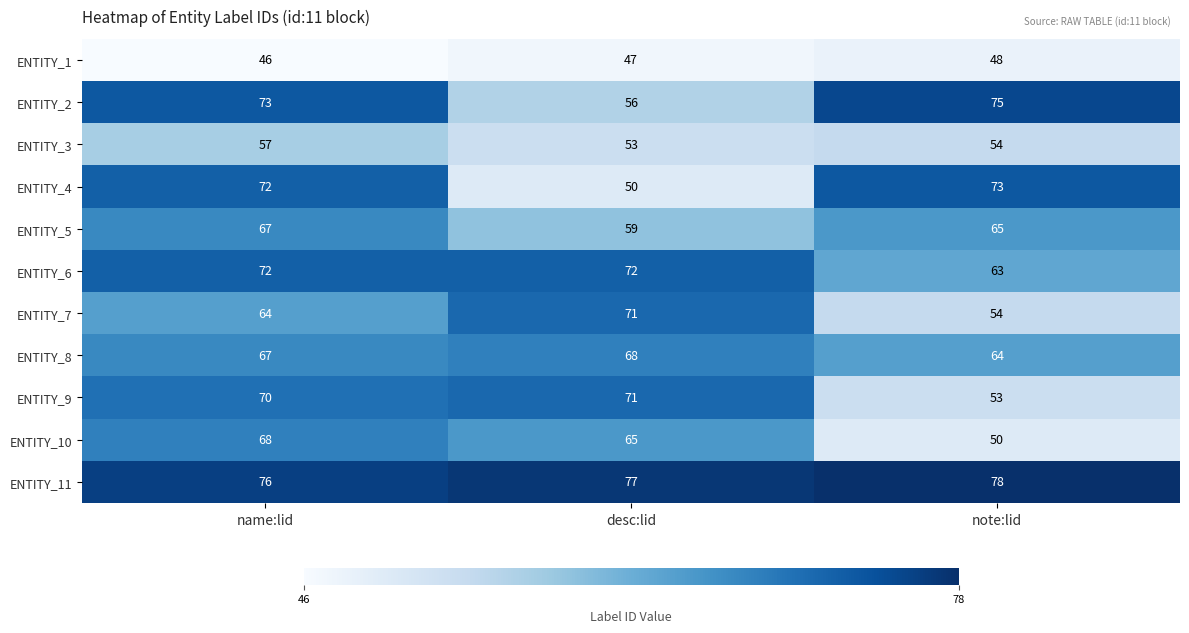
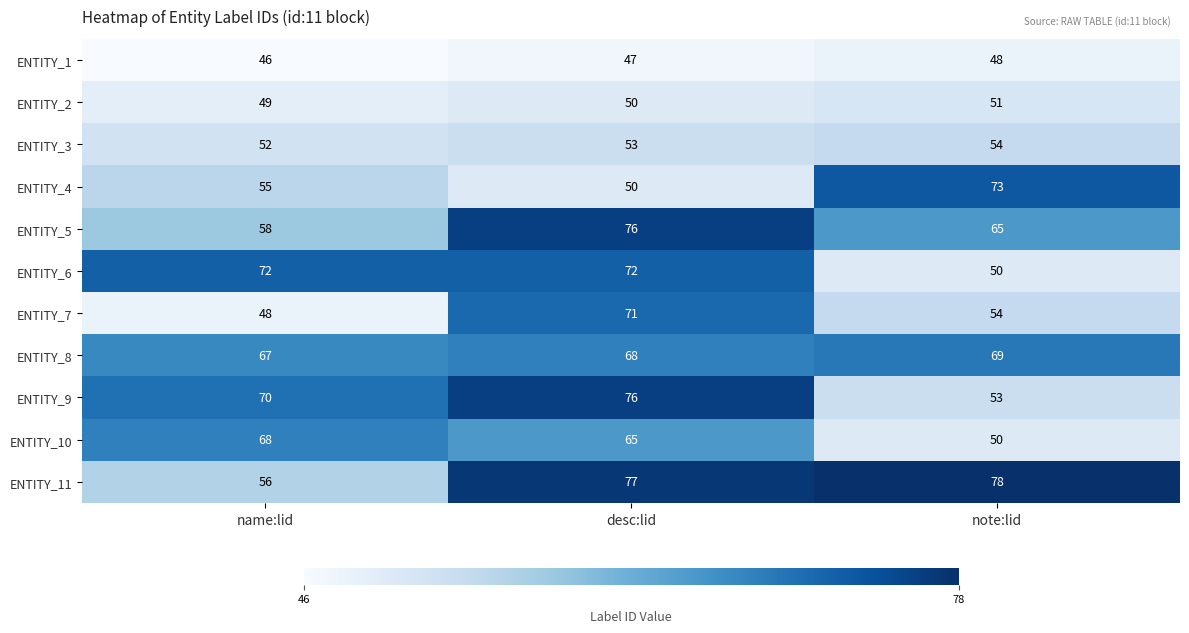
  {
    "ENTITY_1": {
      "name:lid": 46,
      "desc:lid": 47,
      "note:lid": 48
    },
    "ENTITY_2": {
-     "name:lid": 73,
-     "desc:lid": 56,
-     "note:lid": 75
+     "name:lid": 49,
+     "desc:lid": 50,
+     "note:lid": 51
    },
    "ENTITY_3": {
-     "name:lid": 57,
+     "name:lid": 52,
      "desc:lid": 53,
      "note:lid": 54
    },
    "ENTITY_4": {
-     "name:lid": 72,
+     "name:lid": 55,
      "desc:lid": 50,
      "note:lid": 73
    },
    "ENTITY_5": {
-     "name:lid": 67,
-     "desc:lid": 59,
+     "name:lid": 58,
+     "desc:lid": 76,
      "note:lid": 65
    },
    "ENTITY_6": {
      "name:lid": 72,
      "desc:lid": 72,
-     "note:lid": 63
+     "note:lid": 50
    },
    "ENTITY_7": {
-     "name:lid": 64,
+     "name:lid": 48,
      "desc:lid": 71,
      "note:lid": 54
    },
    "ENTITY_8": {
      "name:lid": 67,
      "desc:lid": 68,
-     "note:lid": 64
+     "note:lid": 69
    },
    "ENTITY_9": {
      "name:lid": 70,
-     "desc:lid": 71,
+     "desc:lid": 76,
      "note:lid": 53
    },
    "ENTITY_10": {
      "name:lid": 68,
      "desc:lid": 65,
      "note:lid": 50
    },
    "ENTITY_11": {
-     "name:lid": 76,
+     "name:lid": 56,
      "desc:lid": 77,
      "note:lid": 78
    }
  }
